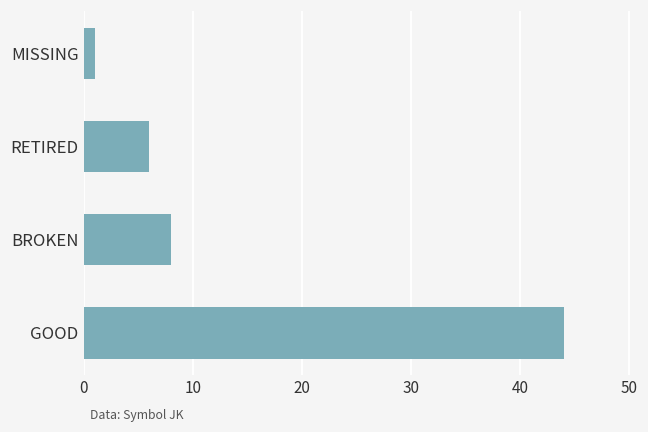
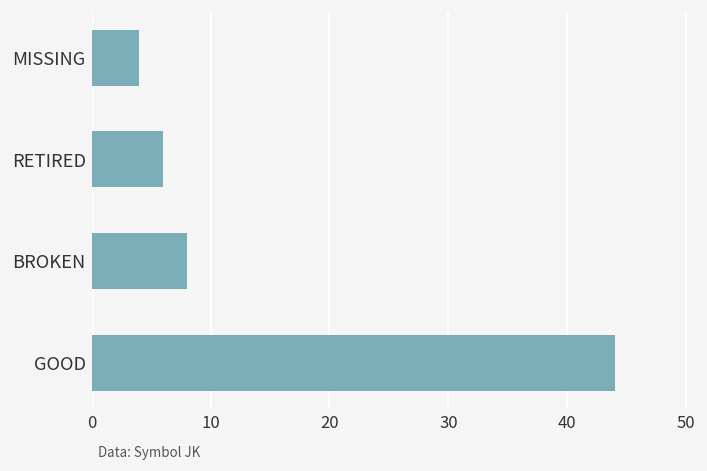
  {
-   "MISSING": 1,
+   "MISSING": 4,
    "RETIRED": 6,
    "BROKEN": 8,
    "GOOD": 44
  }
